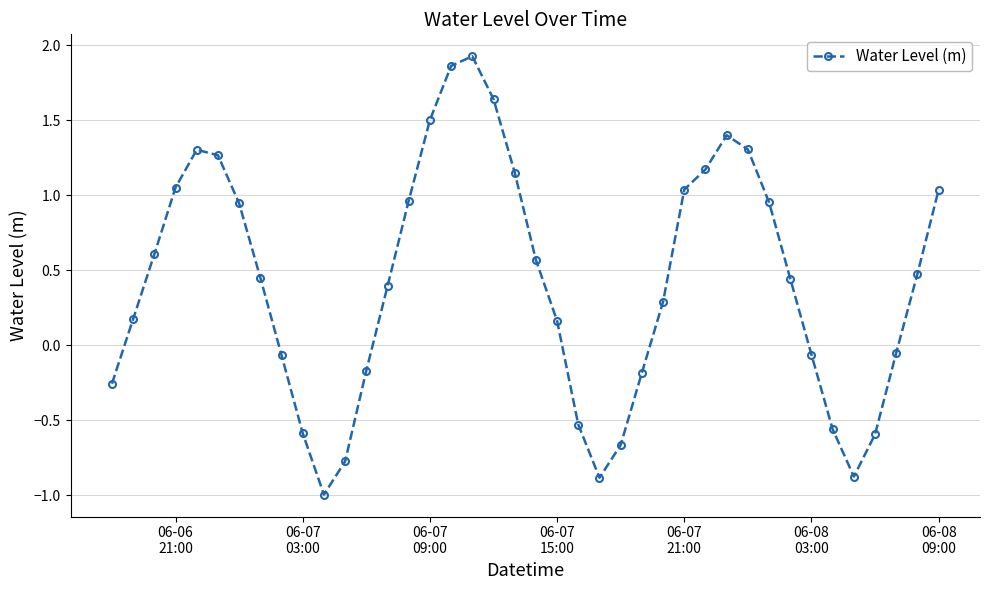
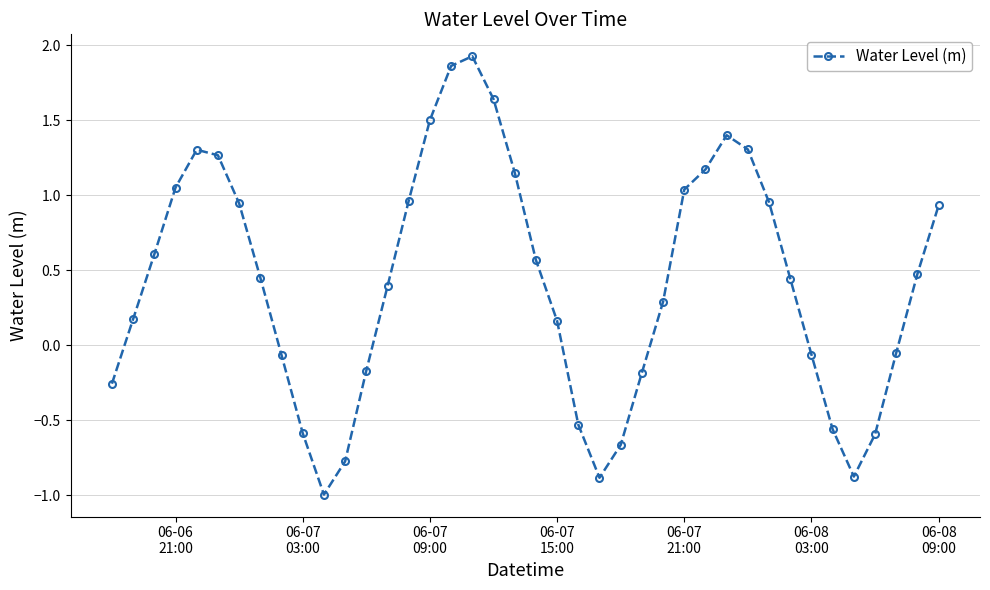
  {
    "06-06 21:00": 1.05,
    "06-07 03:00": -0.58,
    "06-07 09:00": 1.50,
    "06-07 15:00": 0.16,
    "06-07 21:00": 1.04,
    "06-08 03:00": -0.06,
-   "06-08 09:00": 1.04
+   "06-08 09:00": 0.93
  }
